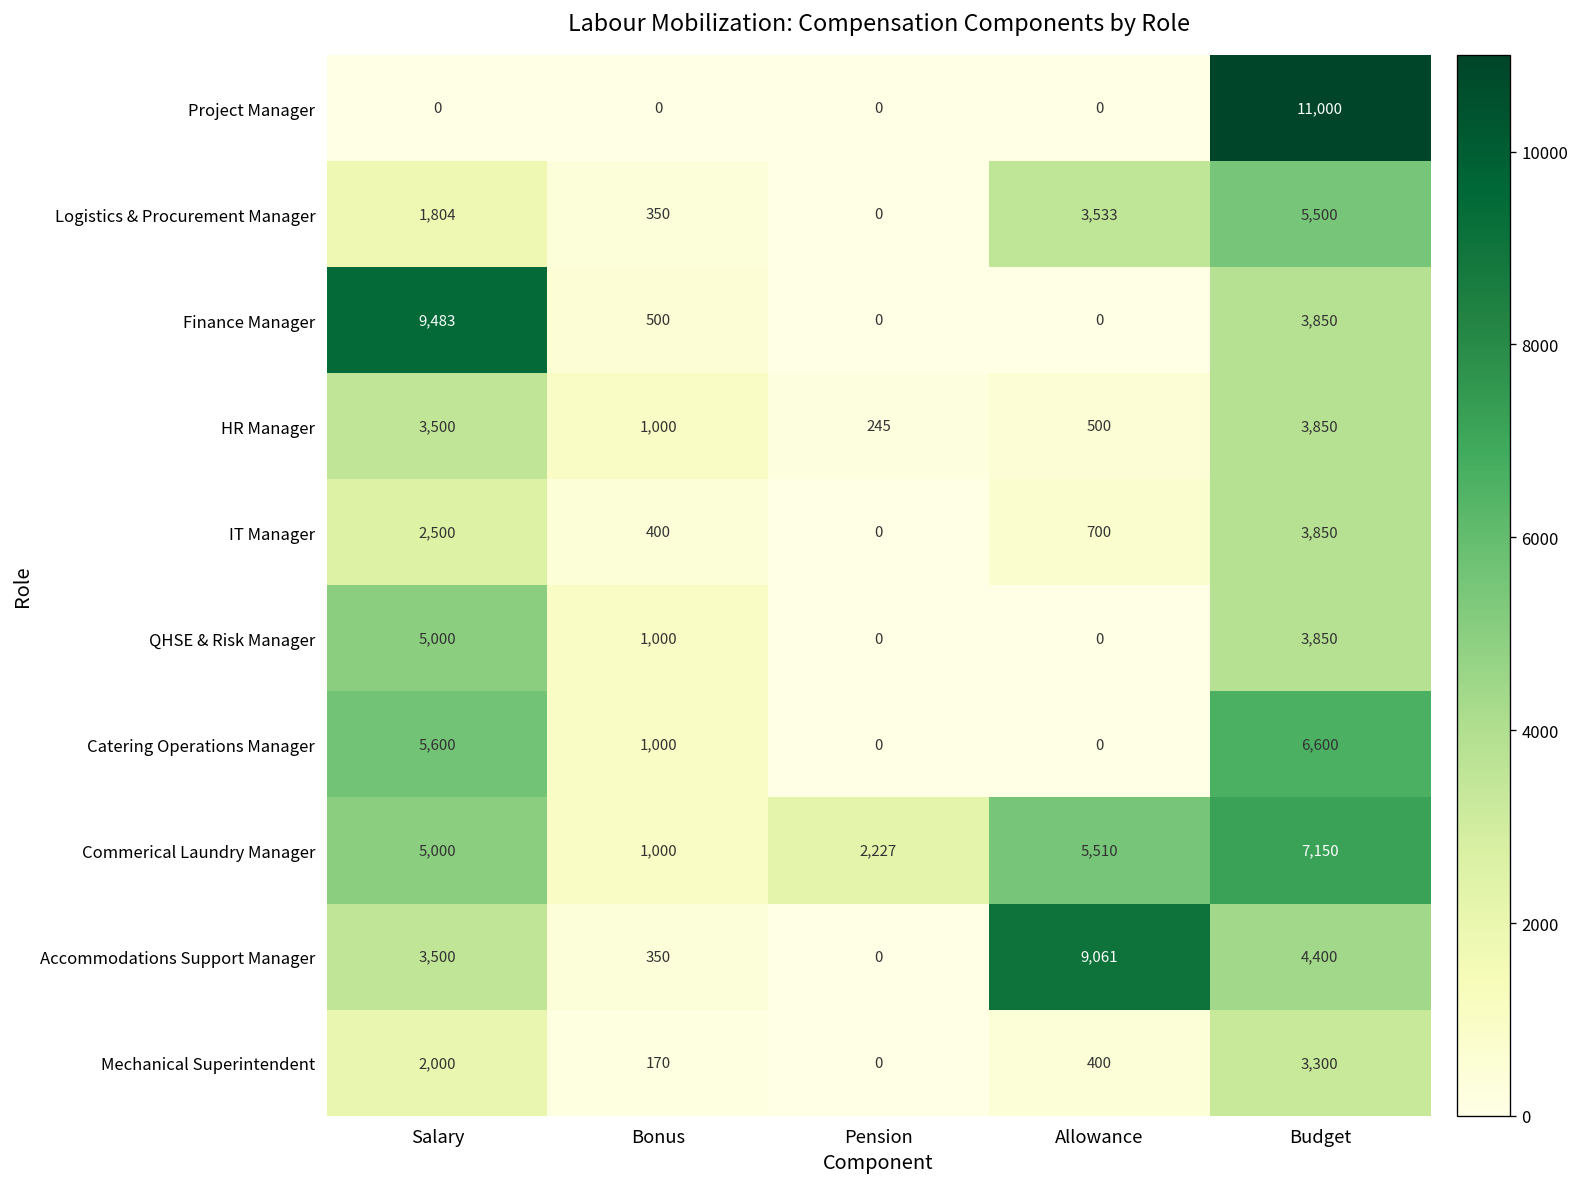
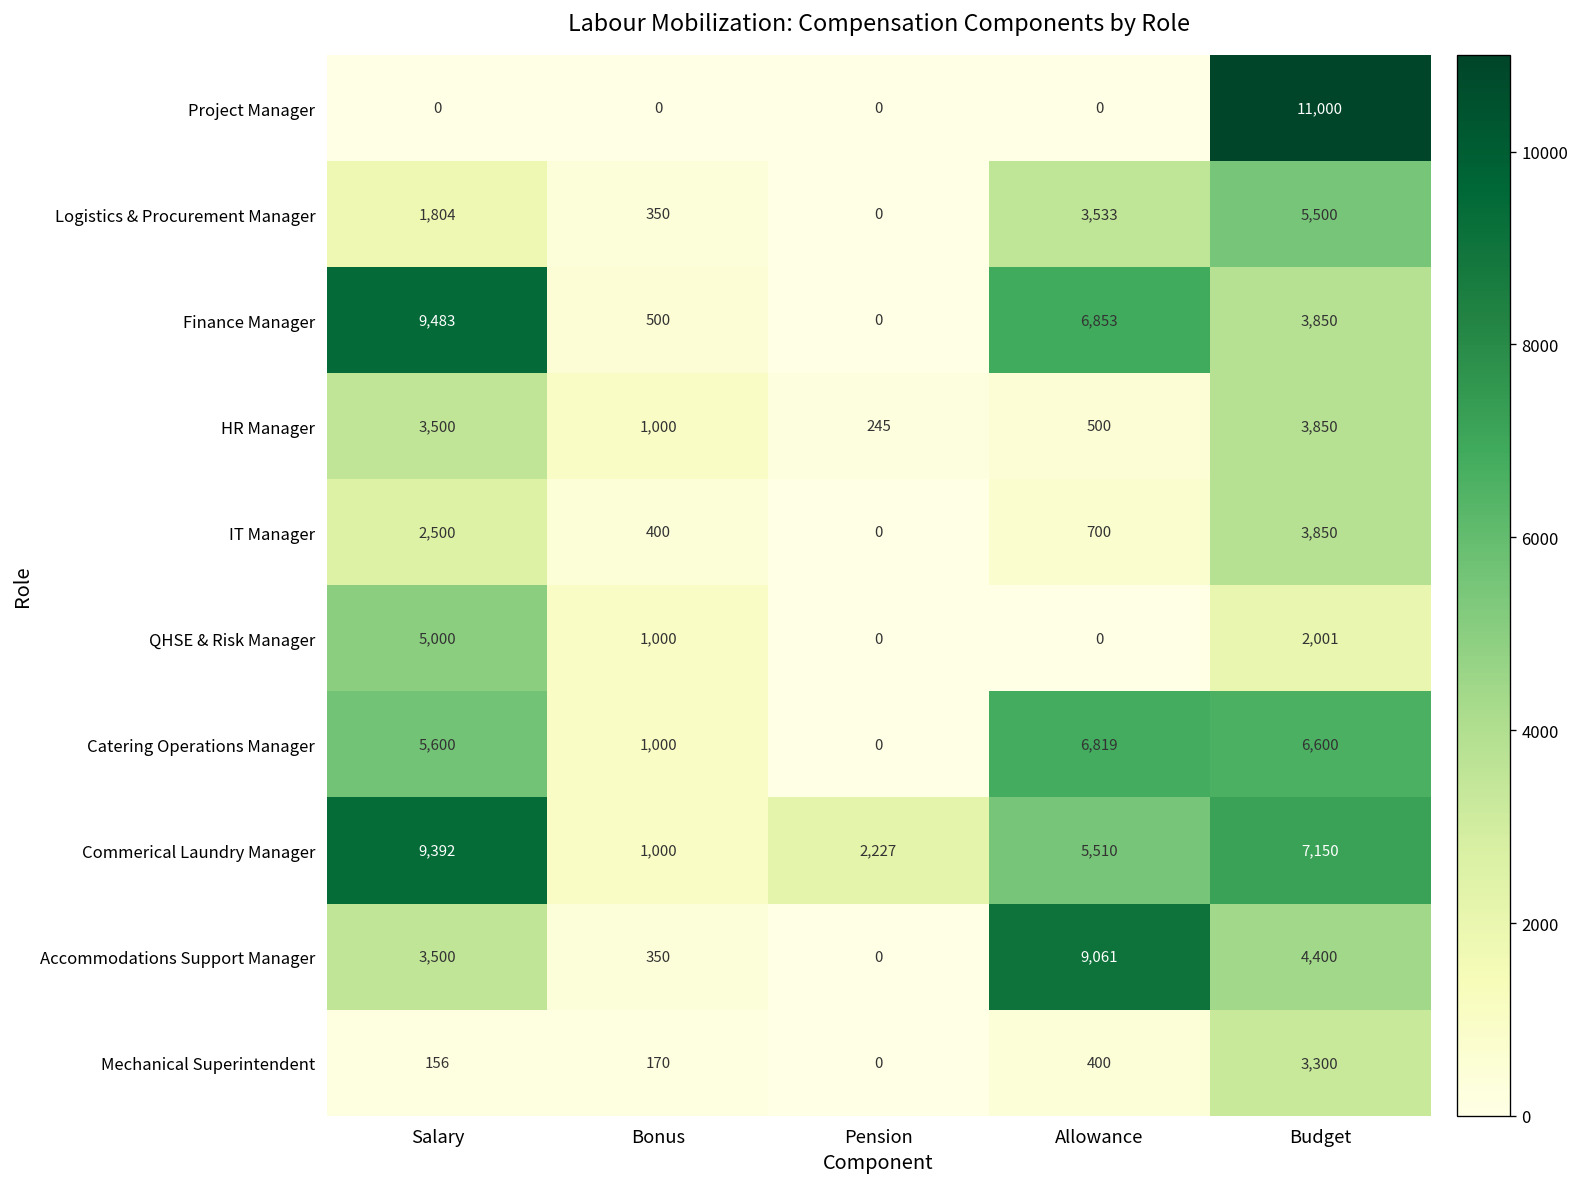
  {
    "Project Manager": {
      "Salary": "0",
      "Bonus": "0",
      "Pension": "0",
      "Allowance": "0",
      "Budget": "11,000"
    },
    "Logistics & Procurement Manager": {
      "Salary": "1,804",
      "Bonus": "350",
      "Pension": "0",
      "Allowance": "3,533",
      "Budget": "5,500"
    },
    "Finance Manager": {
      "Salary": "9,483",
      "Bonus": "500",
      "Pension": "0",
-     "Allowance": "0",
+     "Allowance": "6,853",
      "Budget": "3,850"
    },
    "HR Manager": {
      "Salary": "3,500",
      "Bonus": "1,000",
      "Pension": "245",
      "Allowance": "500",
      "Budget": "3,850"
    },
    "IT Manager": {
      "Salary": "2,500",
      "Bonus": "400",
      "Pension": "0",
      "Allowance": "700",
      "Budget": "3,850"
    },
    "QHSE & Risk Manager": {
      "Salary": "5,000",
      "Bonus": "1,000",
      "Pension": "0",
      "Allowance": "0",
-     "Budget": "3,850"
+     "Budget": "2,001"
    },
    "Catering Operations Manager": {
      "Salary": "5,600",
      "Bonus": "1,000",
      "Pension": "0",
-     "Allowance": "0",
+     "Allowance": "6,819",
      "Budget": "6,600"
    },
    "Commerical Laundry Manager": {
-     "Salary": "5,000",
+     "Salary": "9,392",
      "Bonus": "1,000",
      "Pension": "2,227",
      "Allowance": "5,510",
      "Budget": "7,150"
    },
    "Accommodations Support Manager": {
      "Salary": "3,500",
      "Bonus": "350",
      "Pension": "0",
      "Allowance": "9,061",
      "Budget": "4,400"
    },
    "Mechanical Superintendent": {
-     "Salary": "2,000",
+     "Salary": "156",
      "Bonus": "170",
      "Pension": "0",
      "Allowance": "400",
      "Budget": "3,300"
    }
  }
